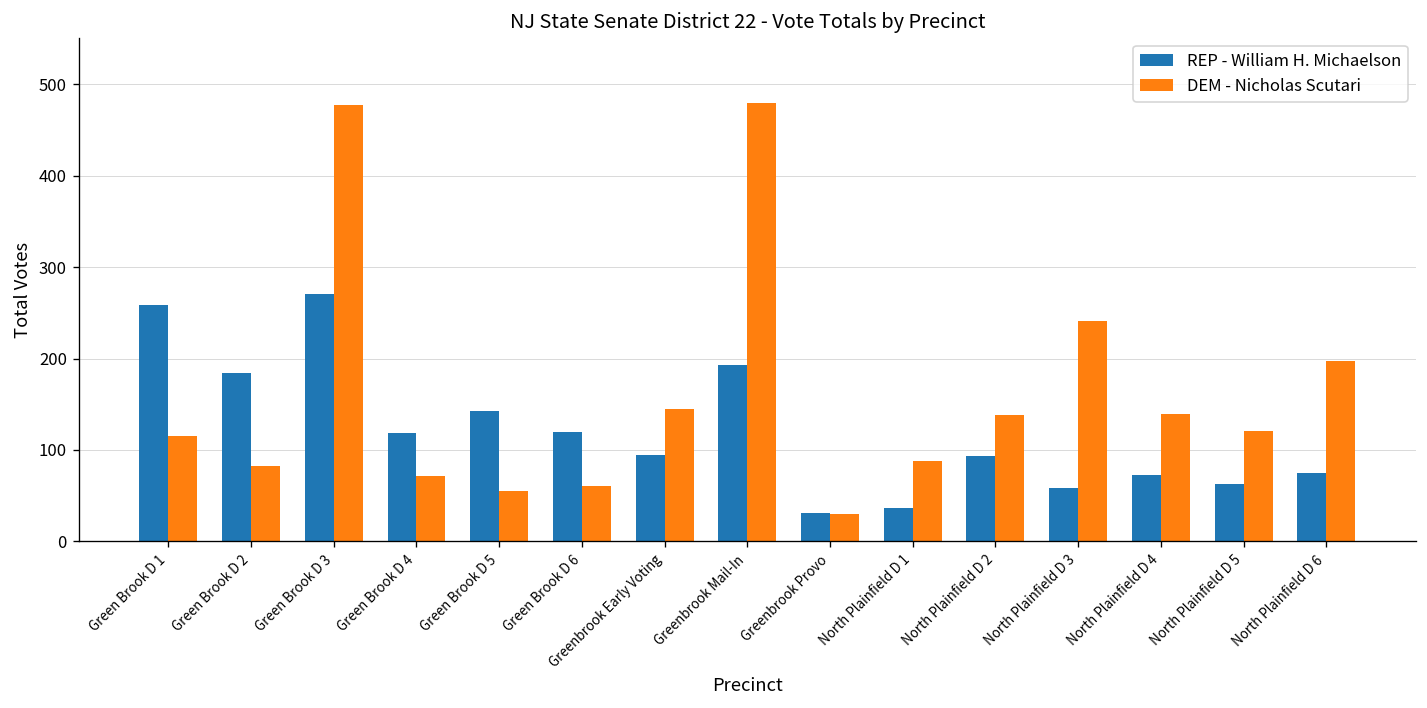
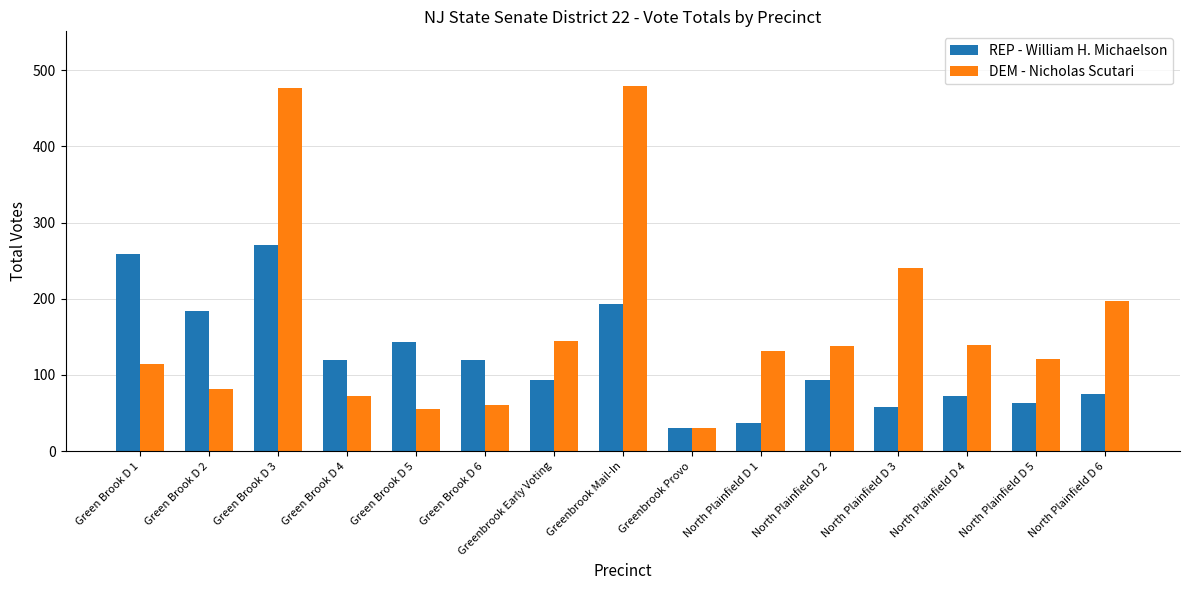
  {
    "REP - William H. Michaelson": {
      "Green Brook D 1": 260,
      "Green Brook D 2": 180,
      "Green Brook D 3": 270,
      "Green Brook D 4": 120,
      "Green Brook D 5": 140,
      "Green Brook D 6": 120,
      "Greenbrook Early Voting": 90,
      "Greenbrook Mail-In": 190,
      "Greenbrook Provo": 30,
      "North Plainfield D 1": 40,
      "North Plainfield D 2": 90,
      "North Plainfield D 3": 60,
      "North Plainfield D 4": 70,
      "North Plainfield D 5": 60,
      "North Plainfield D 6": 80
    },
    "DEM - Nicholas Scutari": {
      "Green Brook D 1": 120,
      "Green Brook D 2": 80,
      "Green Brook D 3": 480,
      "Green Brook D 4": 70,
      "Green Brook D 5": 60,
      "Green Brook D 6": 60,
      "Greenbrook Early Voting": 150,
      "Greenbrook Mail-In": 480,
      "Greenbrook Provo": 30,
-     "North Plainfield D 1": 90,
+     "North Plainfield D 1": 130,
      "North Plainfield D 2": 140,
      "North Plainfield D 3": 240,
      "North Plainfield D 4": 140,
      "North Plainfield D 5": 120,
      "North Plainfield D 6": 200
    }
  }
